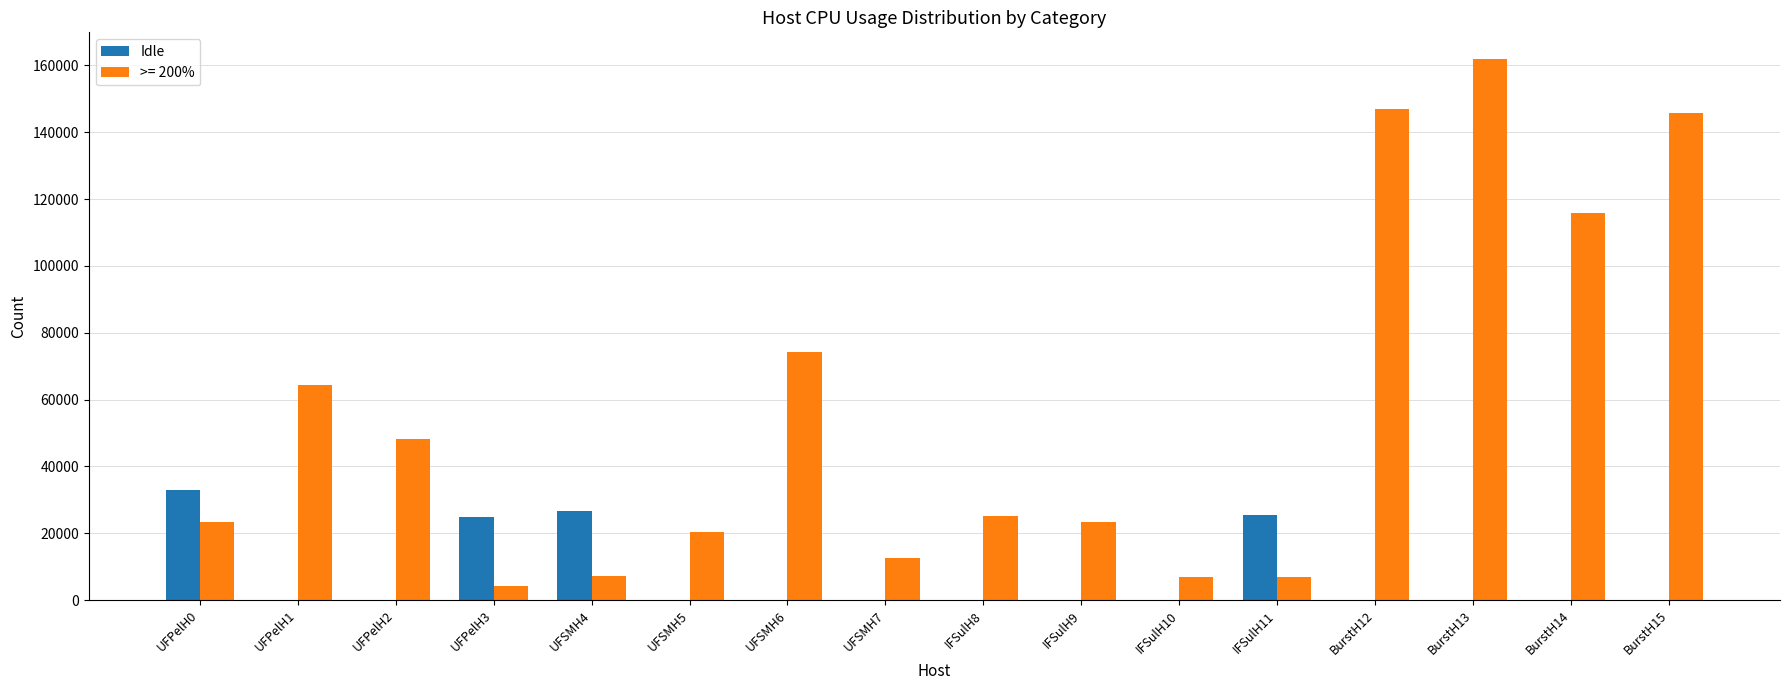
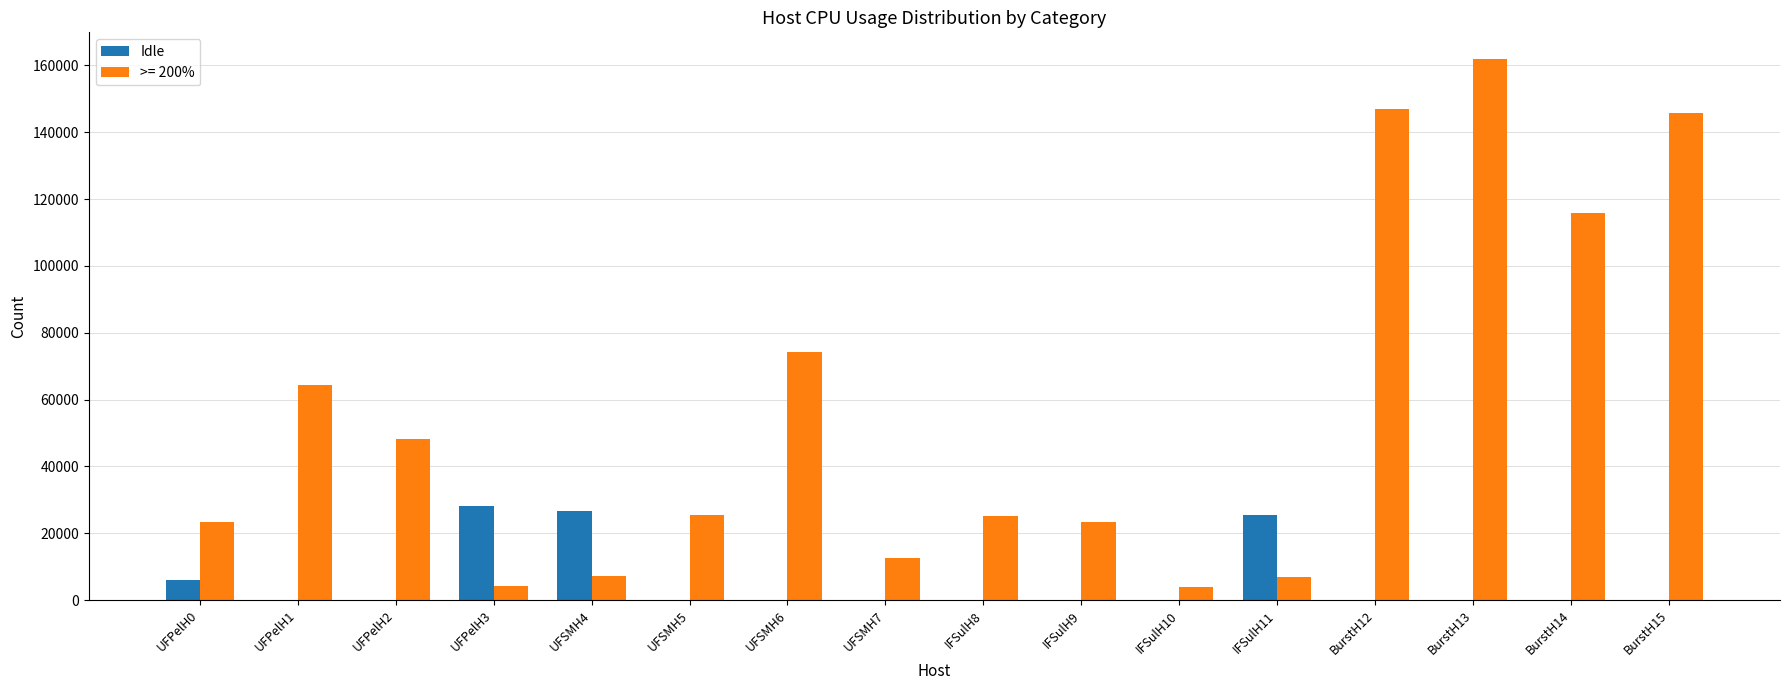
  {
    "Idle": {
-     "UFPelH0": 33000,
+     "UFPelH0": 6000,
      "UFPelH1": 0,
      "UFPelH2": 0,
-     "UFPelH3": 25000,
+     "UFPelH3": 28000,
      "UFSMH4": 27000,
      "UFSMH5": 0,
      "UFSMH6": 0,
      "UFSMH7": 0,
      "IFSulH8": 0,
      "IFSulH9": 0,
      "IFSulH10": 0,
      "IFSulH11": 26000,
      "BurstH12": 0,
      "BurstH13": 0,
      "BurstH14": 0,
      "BurstH15": 0
    },
    ">= 200%": {
      "UFPelH0": 23000,
      "UFPelH1": 64000,
      "UFPelH2": 48000,
      "UFPelH3": 4000,
      "UFSMH4": 7000,
-     "UFSMH5": 21000,
+     "UFSMH5": 25000,
      "UFSMH6": 74000,
      "UFSMH7": 13000,
      "IFSulH8": 25000,
      "IFSulH9": 23000,
-     "IFSulH10": 7000,
+     "IFSulH10": 4000,
      "IFSulH11": 7000,
      "BurstH12": 147000,
      "BurstH13": 162000,
      "BurstH14": 116000,
      "BurstH15": 146000
    }
  }
